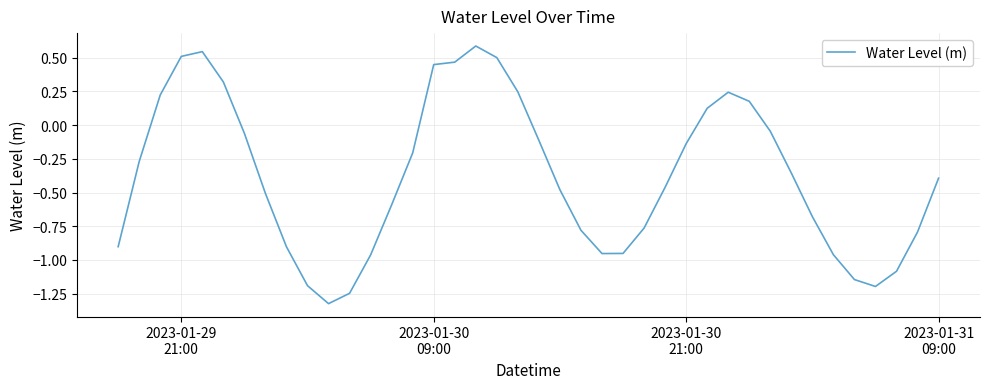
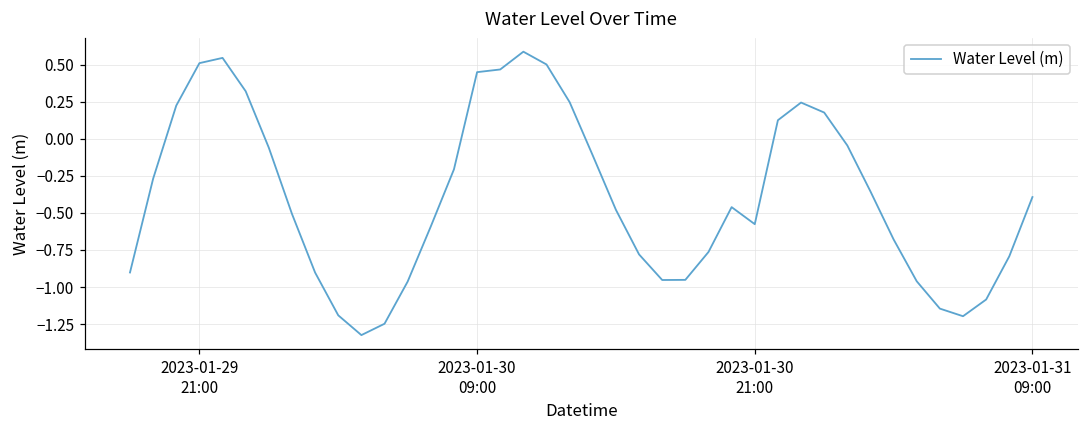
  {
    "2023-01-29 21:00": 0.51,
    "2023-01-30 09:00": 0.45,
-   "2023-01-30 21:00": -0.14,
+   "2023-01-30 21:00": -0.58,
    "2023-01-31 09:00": -0.39
  }
